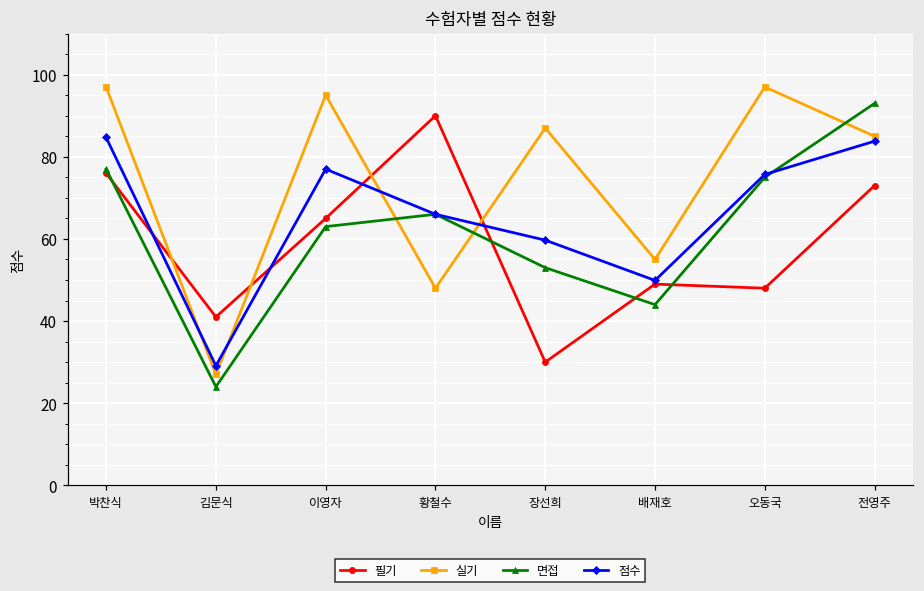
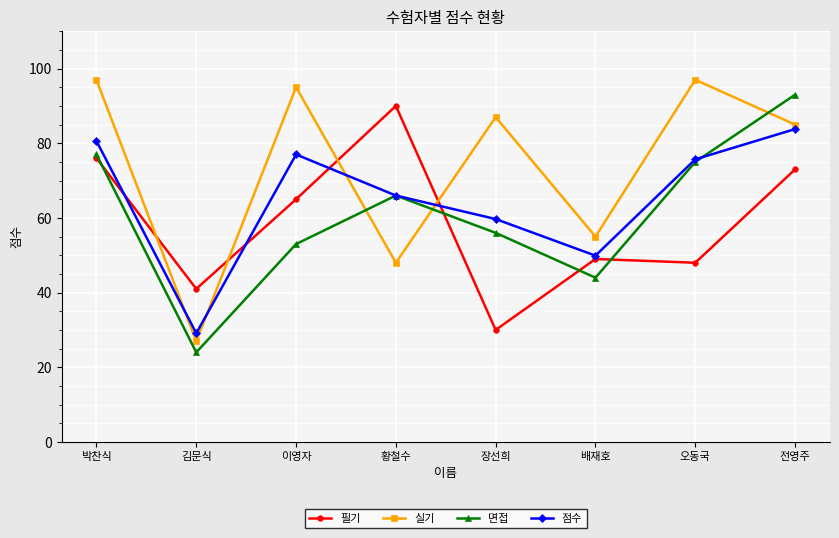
  {
    "필기": {
      "박찬식": 76,
      "김문식": 41,
      "이영자": 65,
      "황철수": 90,
      "장선희": 30,
      "배재호": 49,
      "오동국": 48,
      "전영주": 73
    },
    "실기": {
      "박찬식": 97,
      "김문식": 27,
      "이영자": 95,
      "황철수": 48,
      "장선희": 87,
      "배재호": 55,
      "오동국": 97,
      "전영주": 85
    },
    "면접": {
      "박찬식": 77,
      "김문식": 24,
-     "이영자": 63,
-     "장선희": 53,
+     "이영자": 53,
+     "장선희": 56,
      "배재호": 44,
      "오동국": 75,
      "전영주": 93
    },
    "점수": {
-     "박찬식": 85,
+     "박찬식": 81,
      "김문식": 29,
      "이영자": 77,
      "장선희": 60,
      "배재호": 50,
      "오동국": 76,
      "전영주": 84
    }
  }
